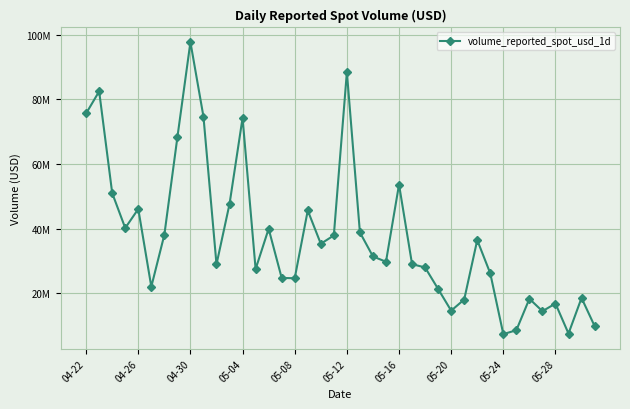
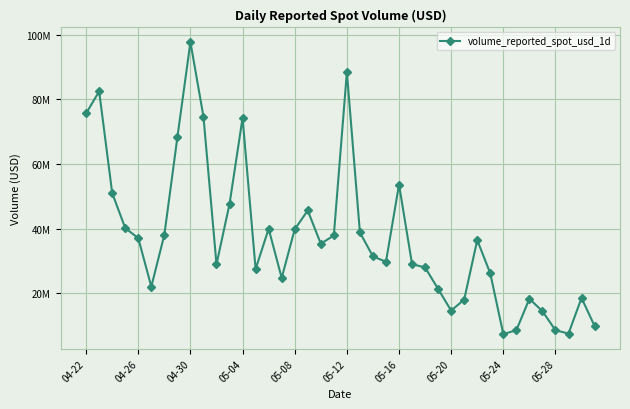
  {
    "04-22": 76000000,
-   "04-26": 46000000,
+   "04-26": 37000000,
    "04-30": 98000000,
    "05-04": 74000000,
-   "05-08": 25000000,
+   "05-08": 40000000,
    "05-12": 88000000,
    "05-16": 54000000,
    "05-20": 15000000,
    "05-24": 7000000,
-   "05-28": 17000000
+   "05-28": 9000000
  }
